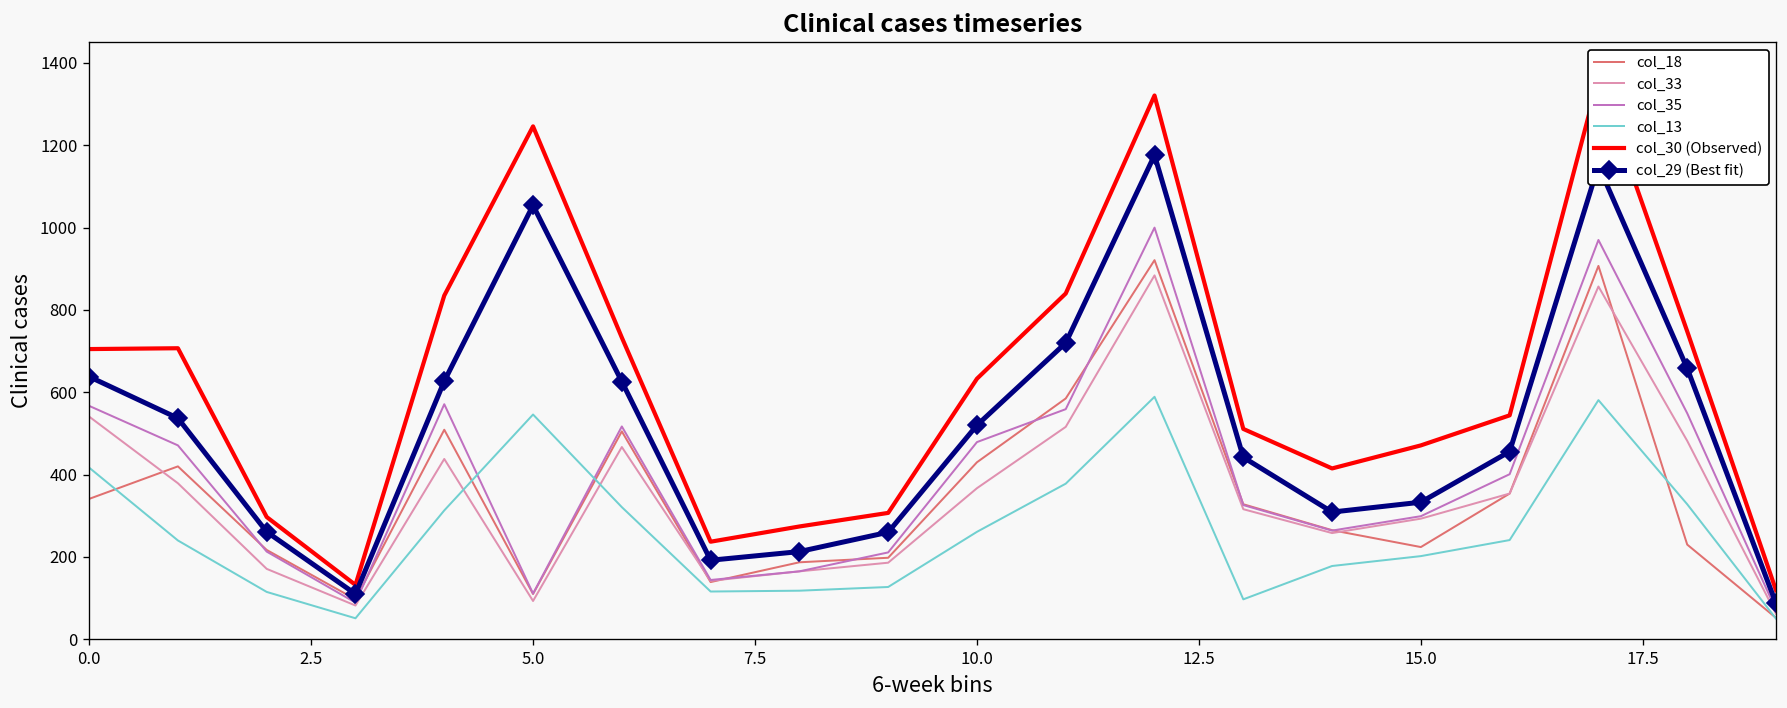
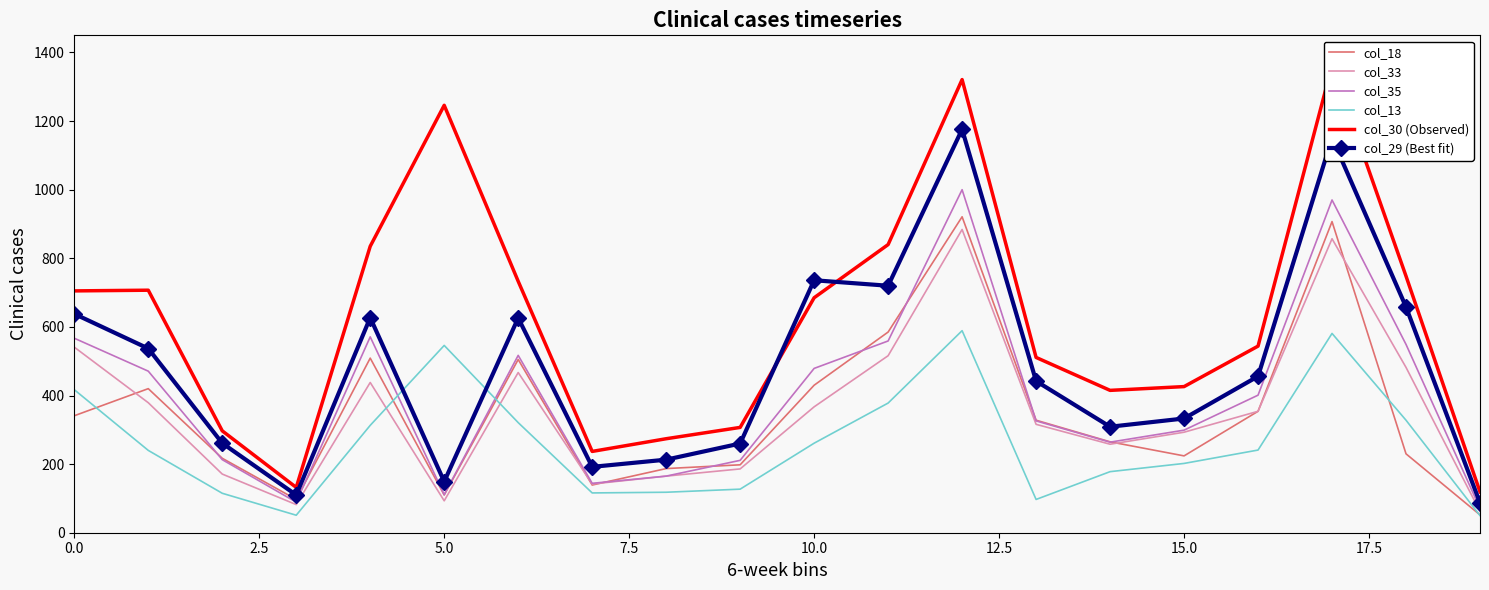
  {
    "col_18": {
      "0.0": 340,
      "10.0": 430,
      "15.0": 220
    },
    "col_13": {
      "0.0": 420,
      "5.0": 550,
      "10.0": 260,
      "15.0": 200
    },
    "col_30 (Observed)": {
      "0.0": 710,
      "5.0": 1250,
-     "10.0": 630,
-     "15.0": 470
+     "10.0": 690,
+     "15.0": 430
    },
    "col_29 (Best fit)": {
      "0.0": 640,
-     "5.0": 1050,
-     "10.0": 520,
+     "5.0": 150,
+     "10.0": 740,
      "15.0": 330
    }
  }
